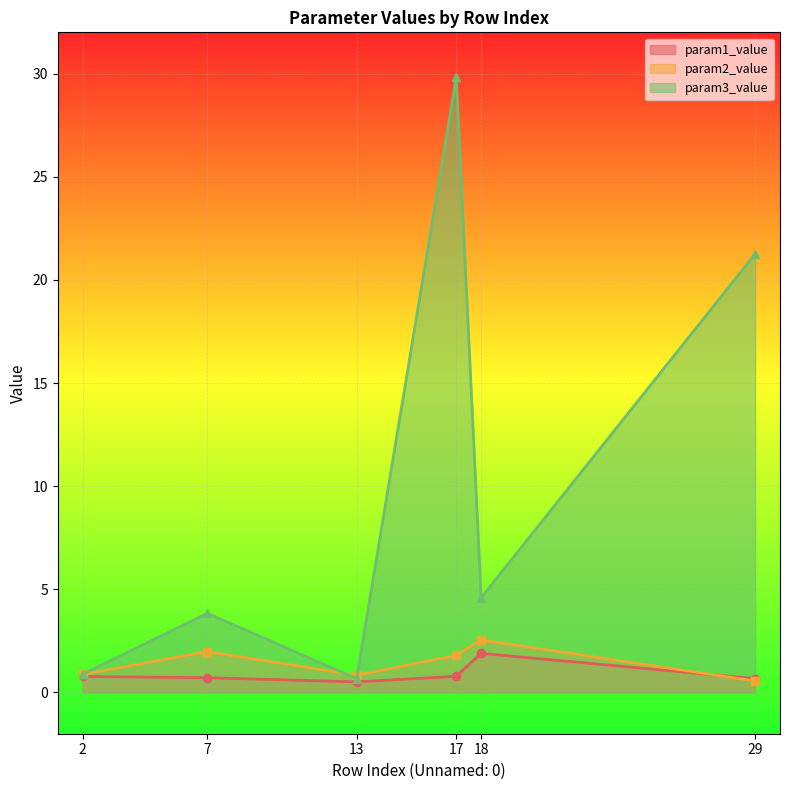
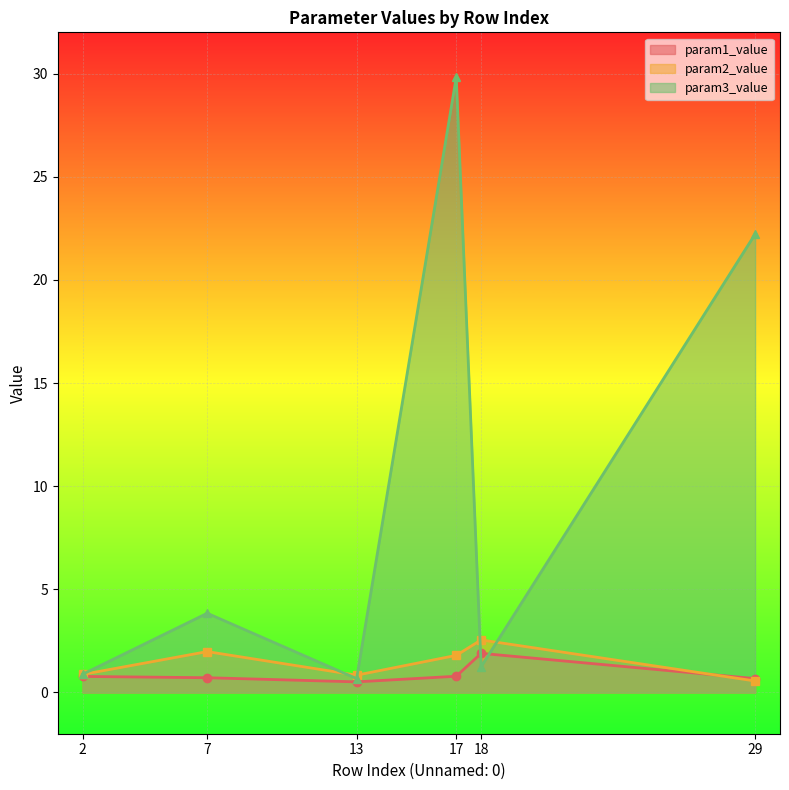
  {
    "param1_value": {
      "7": 0.7,
      "13": 0.5,
      "17": 0.8,
      "18": 1.9
    },
    "param2_value": {
      "7": 2.0,
      "13": 0.8,
      "17": 1.8,
      "18": 2.5
    },
    "param3_value": {
      "7": 3.8,
      "13": 0.7,
      "17": 29.8,
-     "18": 4.6,
-     "29": 21.3
+     "18": 1.2,
+     "29": 22.2
    }
  }
